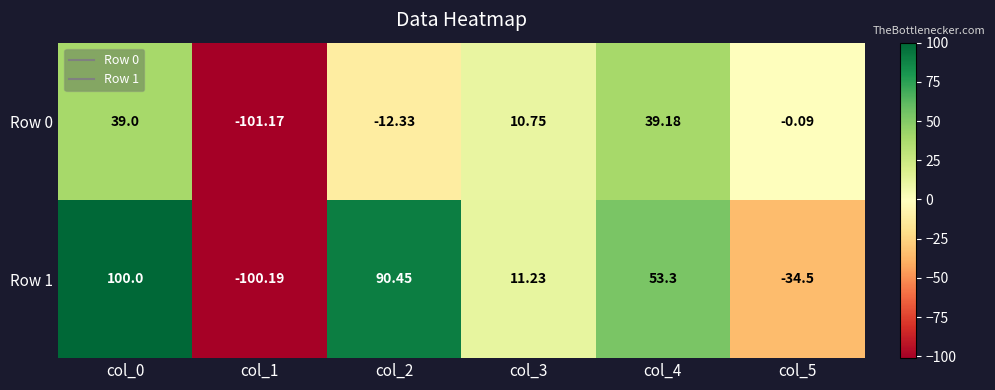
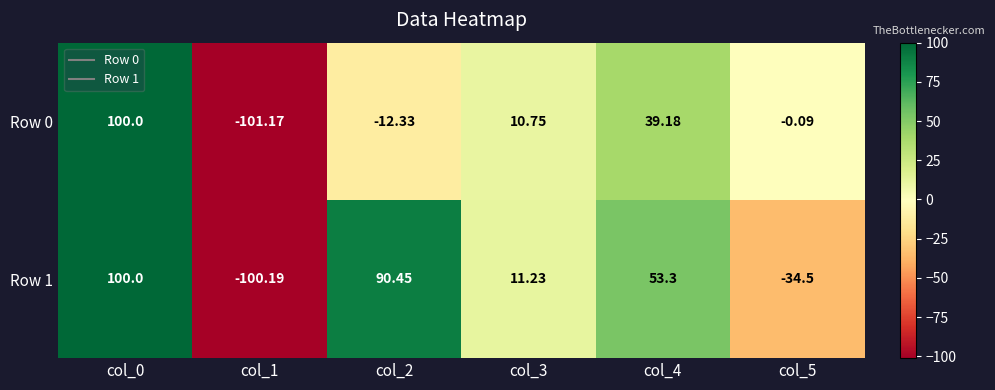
  {
    "Row 0": {
-     "col_0": 39.0,
+     "col_0": 100.0,
      "col_1": -101.17,
      "col_2": -12.33,
      "col_3": 10.75,
      "col_4": 39.18,
      "col_5": -0.09
    },
    "Row 1": {
      "col_0": 100.0,
      "col_1": -100.19,
      "col_2": 90.45,
      "col_3": 11.23,
      "col_4": 53.3,
      "col_5": -34.5
    }
  }
